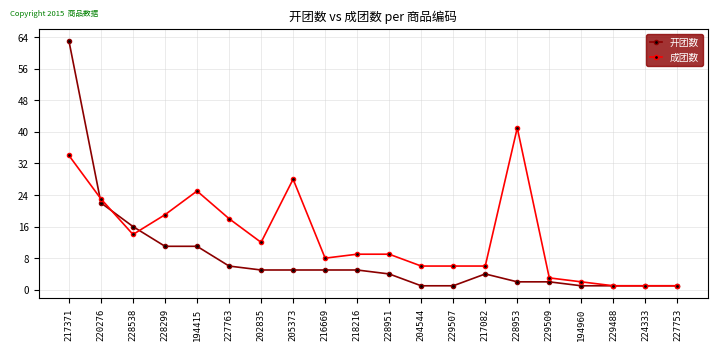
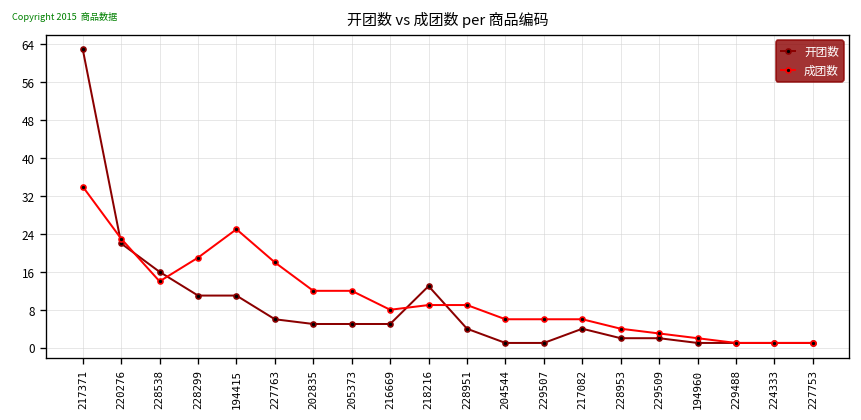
  {
    "开团数": {
      "217371": 63,
      "220276": 22,
      "228538": 16,
      "228299": 11,
      "194415": 11,
      "227763": 6,
      "202835": 5,
      "205373": 5,
      "216669": 5,
-     "218216": 5,
+     "218216": 13,
      "228951": 4,
      "204544": 1,
      "229507": 1,
      "217082": 4,
      "228953": 2,
      "229509": 2,
      "194960": 1
    },
    "成团数": {
      "217371": 34,
      "220276": 23,
      "228538": 14,
      "228299": 19,
      "194415": 25,
      "227763": 18,
      "202835": 12,
-     "205373": 28,
+     "205373": 12,
      "216669": 8,
      "218216": 9,
      "228951": 9,
      "204544": 6,
      "229507": 6,
      "217082": 6,
-     "228953": 41,
+     "228953": 4,
      "229509": 3,
      "194960": 2
    }
  }
